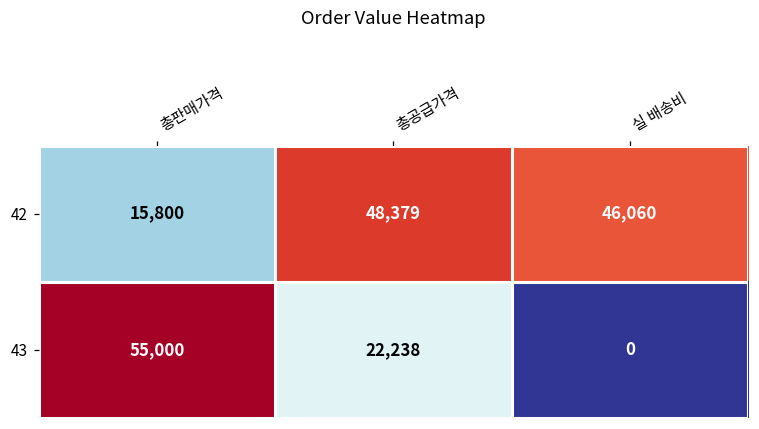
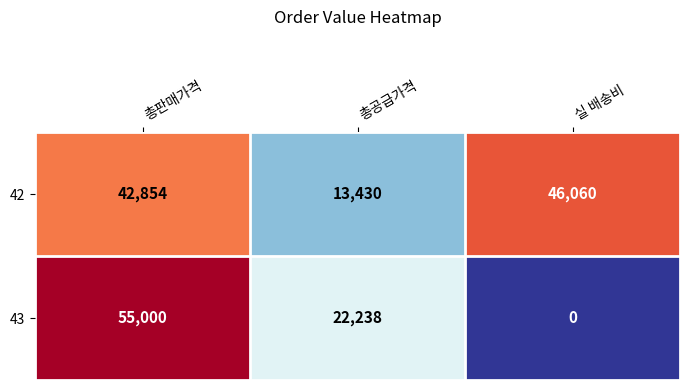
  {
    "42": {
-     "총판매가격": "15,800",
-     "총공급가격": "48,379",
+     "총판매가격": "42,854",
+     "총공급가격": "13,430",
      "실 배송비": "46,060"
    },
    "43": {
      "총판매가격": "55,000",
      "총공급가격": "22,238",
      "실 배송비": "0"
    }
  }
